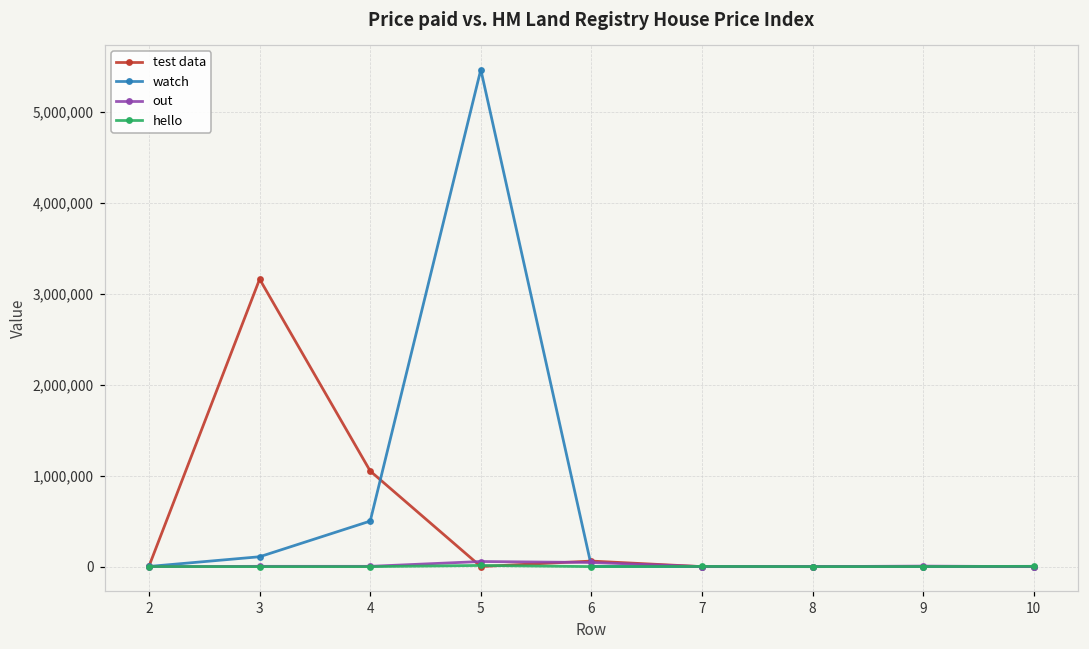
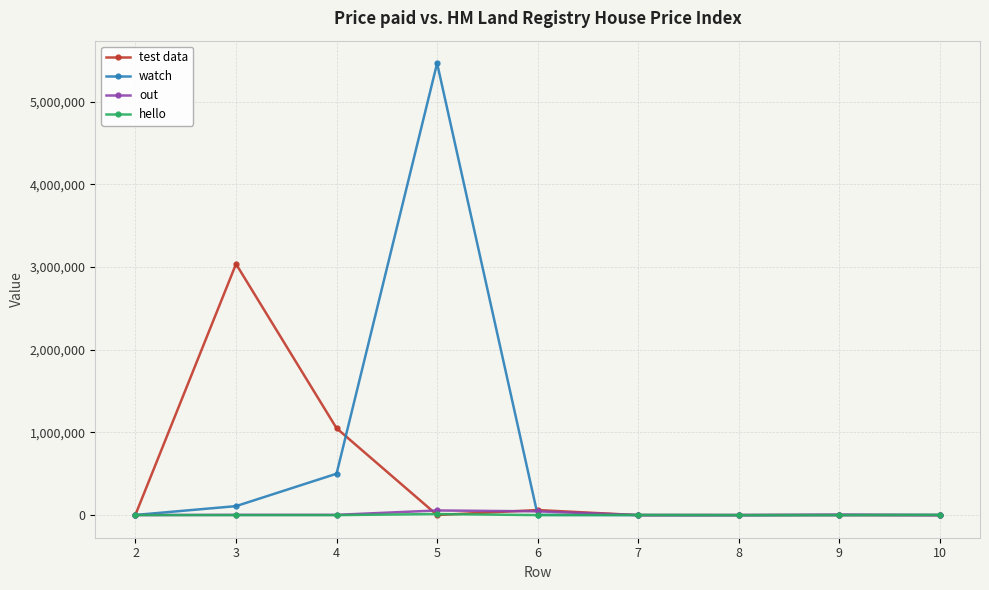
  {
    "test data": {
-     "3": "3,200,000",
+     "3": "3,000,000",
      "4": "1,100,000"
    },
    "watch": {
      "3": "100,000",
      "4": "500,000",
      "5": "5,500,000"
    },
    "out": {
      "5": "100,000"
    }
  }
